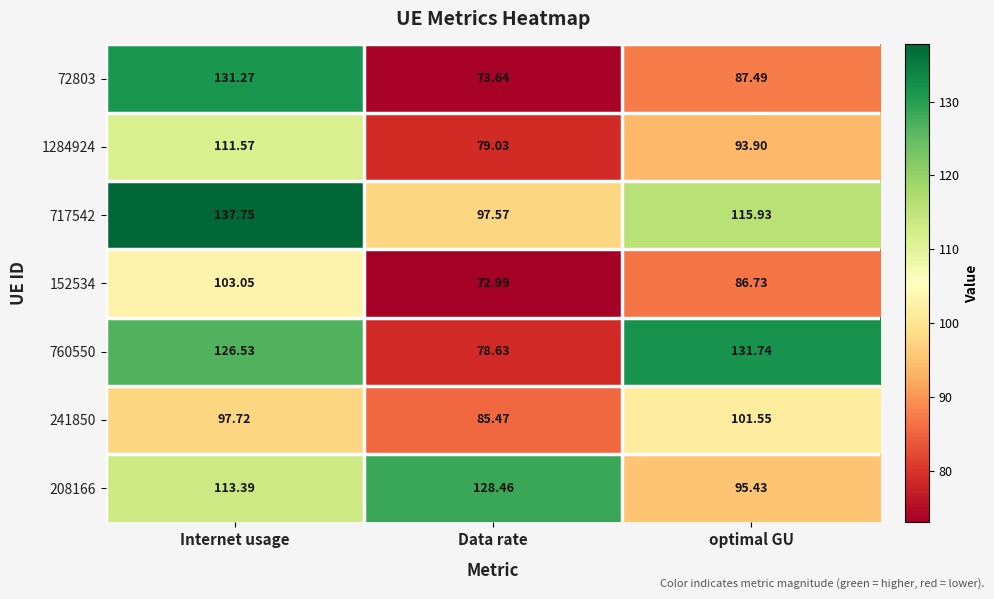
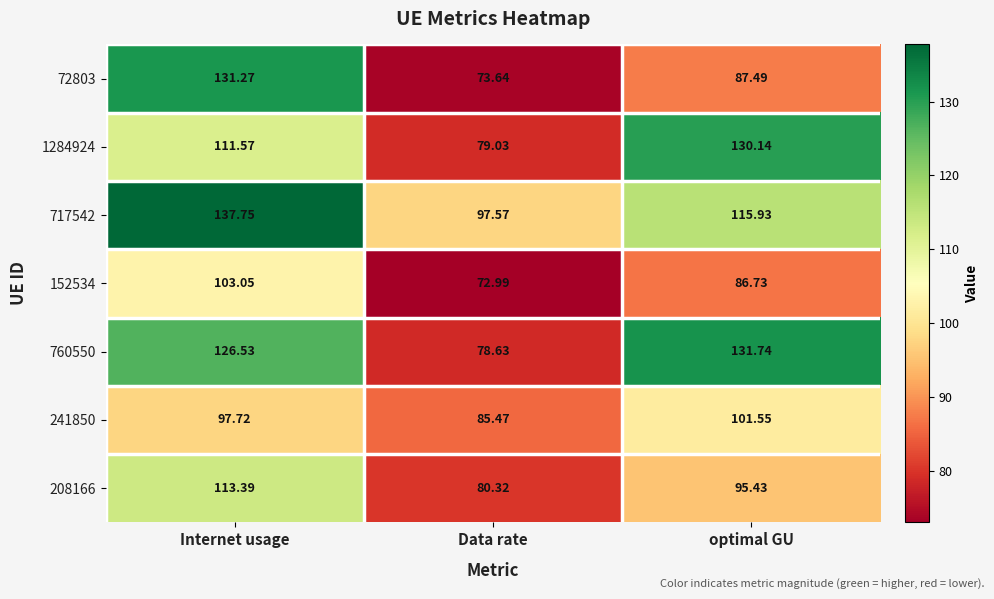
  {
    "72803": {
      "Internet usage": 131.27,
      "Data rate": 73.64,
      "optimal GU": 87.49
    },
    "1284924": {
      "Internet usage": 111.57,
      "Data rate": 79.03,
-     "optimal GU": 93.90
+     "optimal GU": 130.14
    },
    "717542": {
      "Internet usage": 137.75,
      "Data rate": 97.57,
      "optimal GU": 115.93
    },
    "152534": {
      "Internet usage": 103.05,
      "Data rate": 72.99,
      "optimal GU": 86.73
    },
    "760550": {
      "Internet usage": 126.53,
      "Data rate": 78.63,
      "optimal GU": 131.74
    },
    "241850": {
      "Internet usage": 97.72,
      "Data rate": 85.47,
      "optimal GU": 101.55
    },
    "208166": {
      "Internet usage": 113.39,
-     "Data rate": 128.46,
+     "Data rate": 80.32,
      "optimal GU": 95.43
    }
  }
